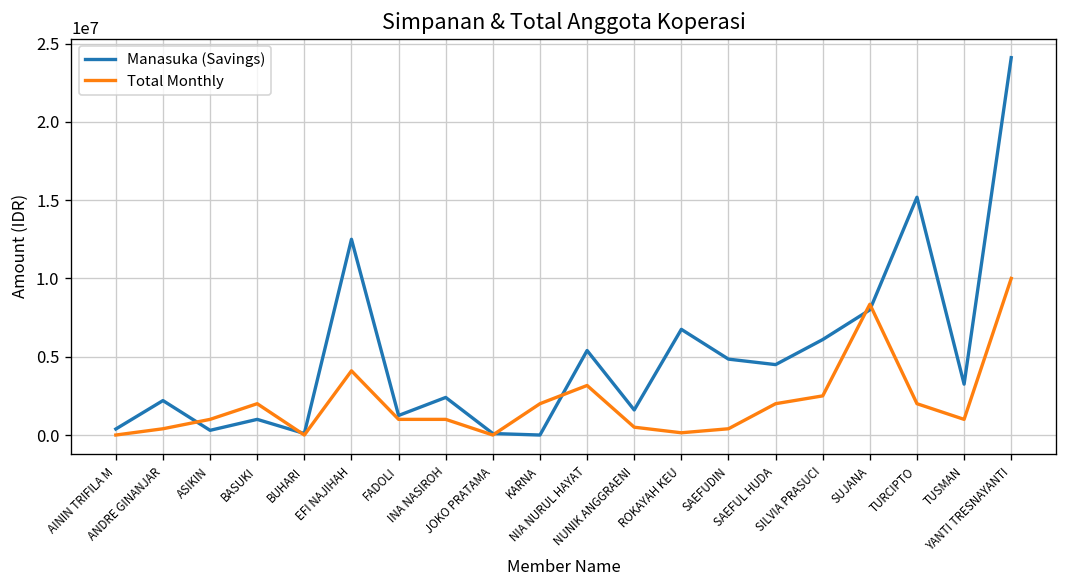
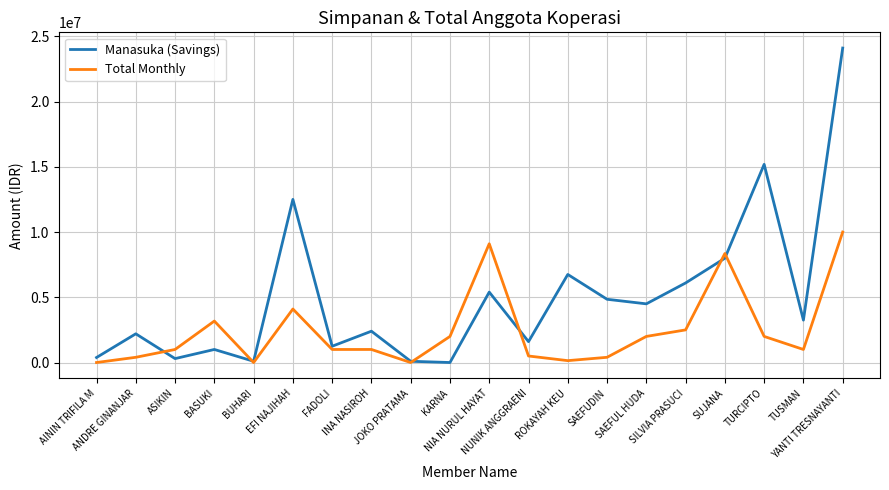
  {
    "Manasuka (Savings)": {
      "AININ TRIFILA M": 400000,
      "ANDRE GINANJAR": 2200000,
      "ASIKIN": 300000,
      "BASUKI": 1000000,
      "EFI NAJIHAH": 12500000,
      "FADOLI": 1200000,
      "INA NASIROH": 2400000,
      "KARNA": 0,
      "NIA NURUL HAYAT": 5400000,
      "NUNIK ANGGRAENI": 1600000,
      "ROKAYAH KEU": 6700000,
      "SAEFUDIN": 4800000,
      "SAEFUL HUDA": 4500000,
      "SILVIA PRASUCI": 6100000,
      "SUJANA": 8000000,
      "TURCIPTO": 15200000,
      "TUSMAN": 3200000,
      "YANTI TRESNAYANTI": 24100000
    },
    "Total Monthly": {
      "AININ TRIFILA M": 0,
      "ANDRE GINANJAR": 400000,
      "ASIKIN": 1000000,
-     "BASUKI": 2000000,
+     "BASUKI": 3200000,
      "EFI NAJIHAH": 4100000,
      "FADOLI": 1000000,
      "INA NASIROH": 1000000,
      "KARNA": 2000000,
-     "NIA NURUL HAYAT": 3200000,
+     "NIA NURUL HAYAT": 9100000,
      "NUNIK ANGGRAENI": 500000,
      "ROKAYAH KEU": 100000,
      "SAEFUDIN": 400000,
      "SAEFUL HUDA": 2000000,
      "SILVIA PRASUCI": 2500000,
      "SUJANA": 8400000,
      "TURCIPTO": 2000000,
      "TUSMAN": 1000000,
      "YANTI TRESNAYANTI": 10000000
    }
  }
